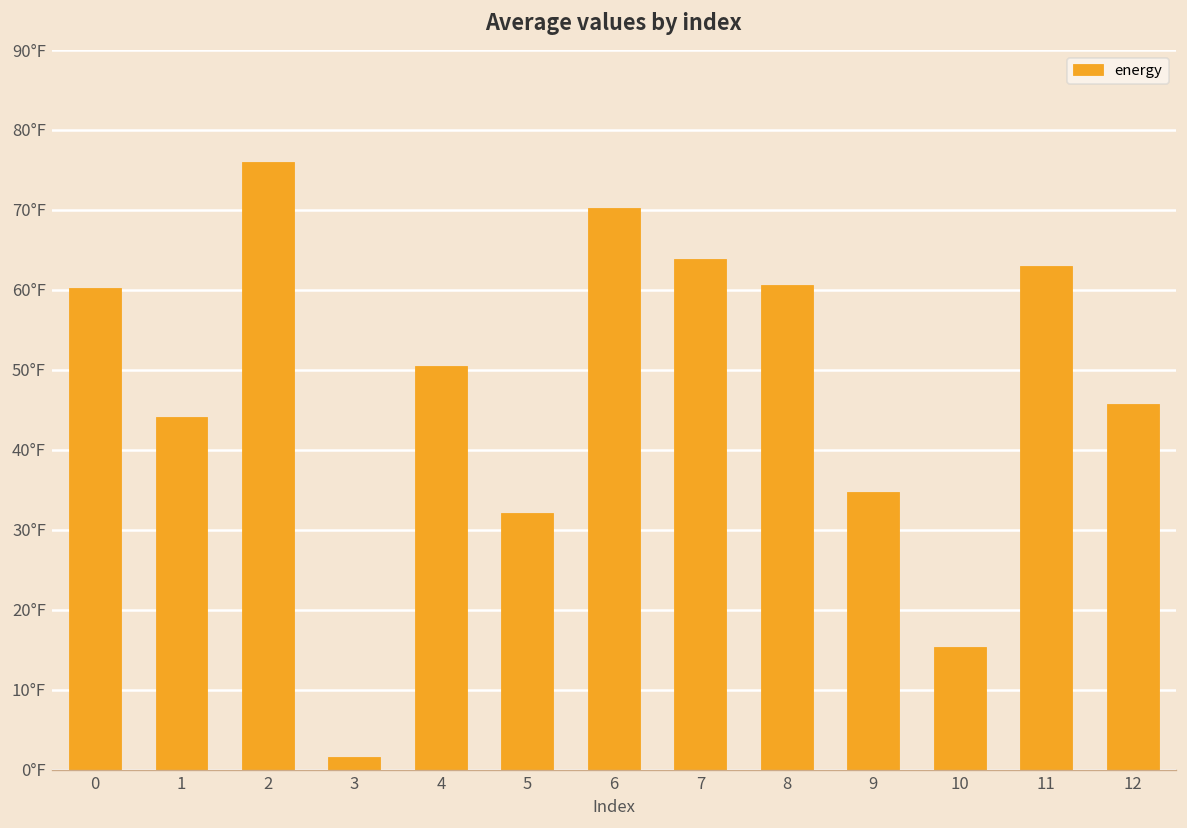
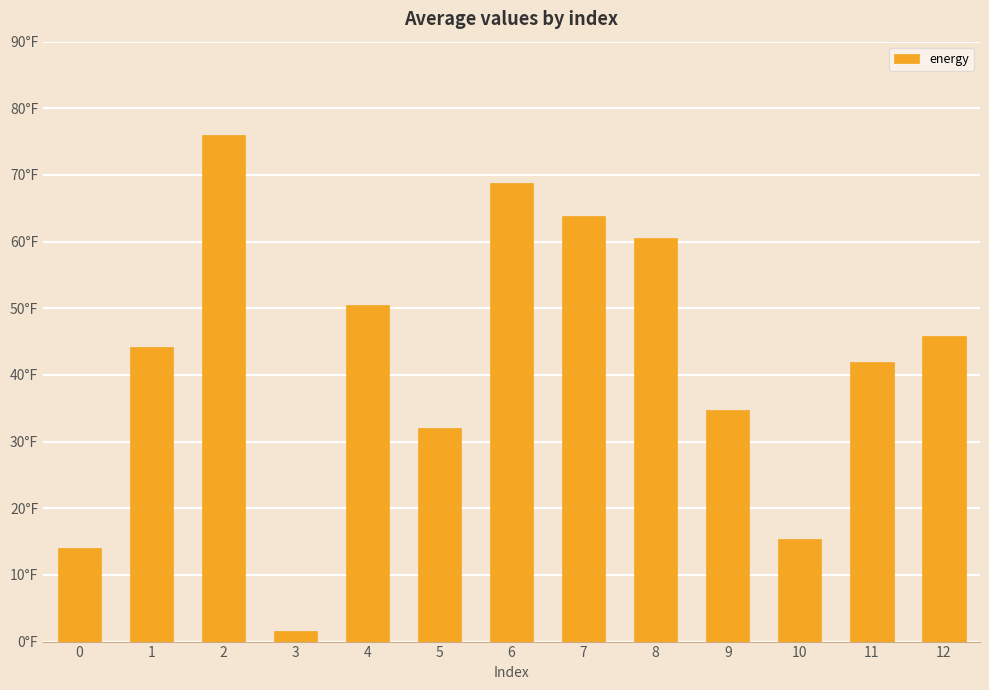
  {
-   "0": "60°F",
+   "0": "14°F",
    "1": "44°F",
    "2": "76°F",
    "3": "2°F",
    "4": "50°F",
    "5": "32°F",
-   "6": "70°F",
+   "6": "69°F",
    "7": "64°F",
    "8": "61°F",
    "9": "35°F",
    "10": "15°F",
-   "11": "63°F",
+   "11": "42°F",
    "12": "46°F"
  }
